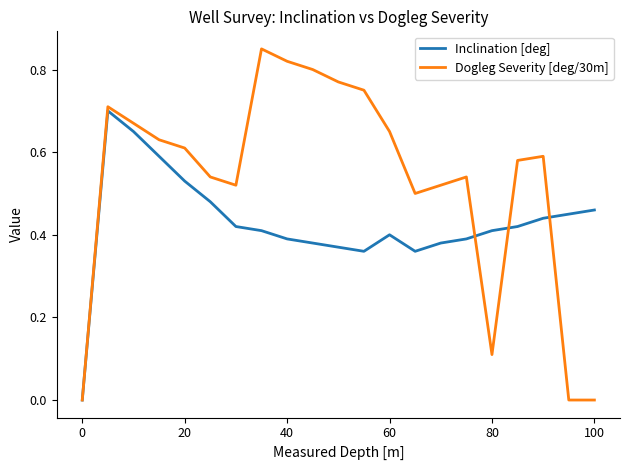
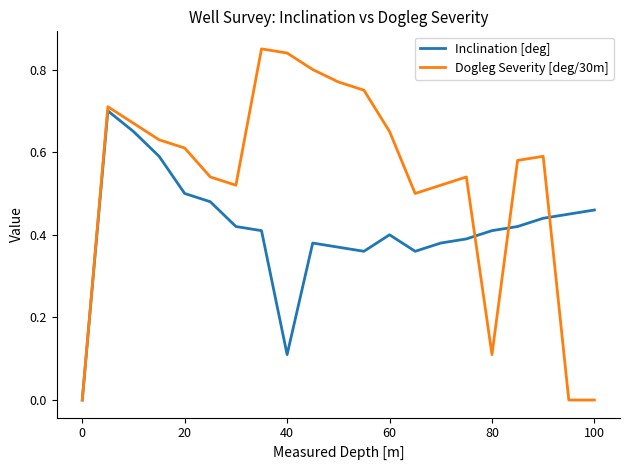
  {
    "Inclination [deg]": {
-     "20": 0.53,
-     "40": 0.39,
+     "20": 0.50,
+     "40": 0.11,
      "60": 0.40,
      "80": 0.41,
      "100": 0.46
    },
    "Dogleg Severity [deg/30m]": {
      "20": 0.61,
-     "40": 0.82,
+     "40": 0.84,
      "60": 0.65,
      "80": 0.11,
      "100": 0.00
    }
  }
